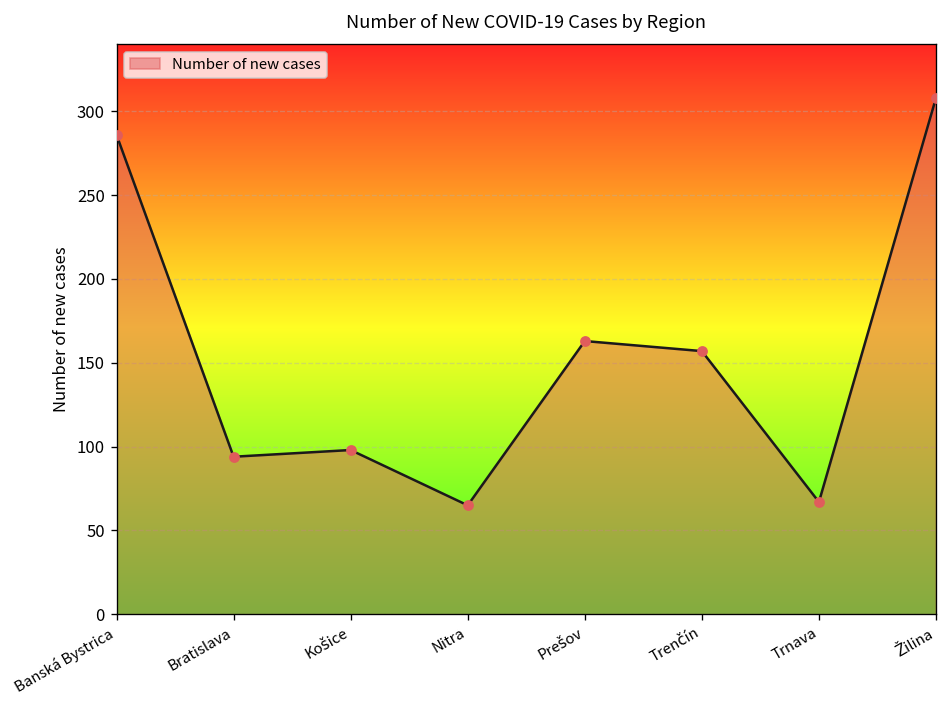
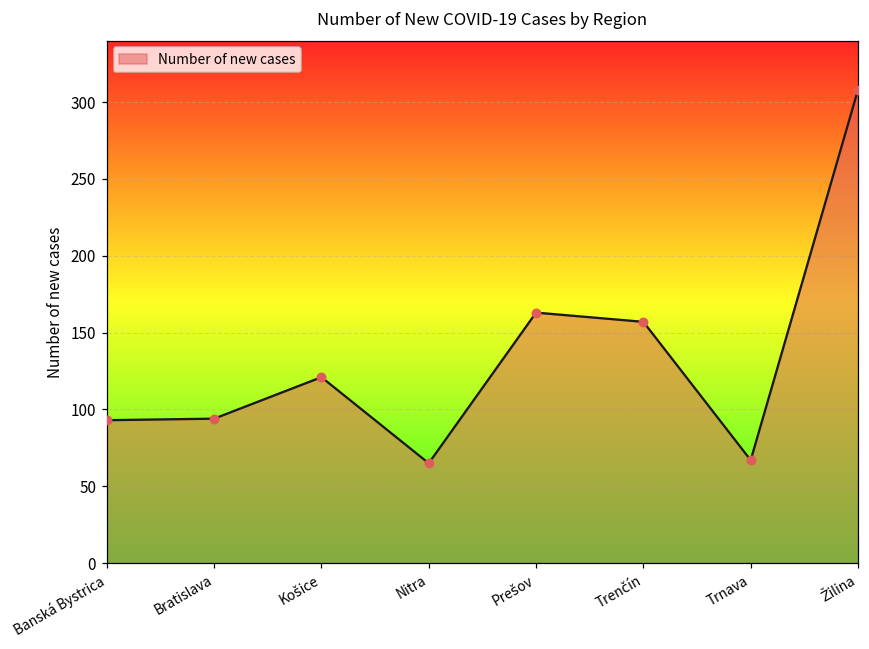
  {
-   "Banská Bystrica": 286,
+   "Banská Bystrica": 93,
    "Bratislava": 94,
-   "Košice": 98,
+   "Košice": 121,
    "Nitra": 65,
    "Prešov": 163,
    "Trenčín": 157,
    "Trnava": 67,
    "Žilina": 308
  }
